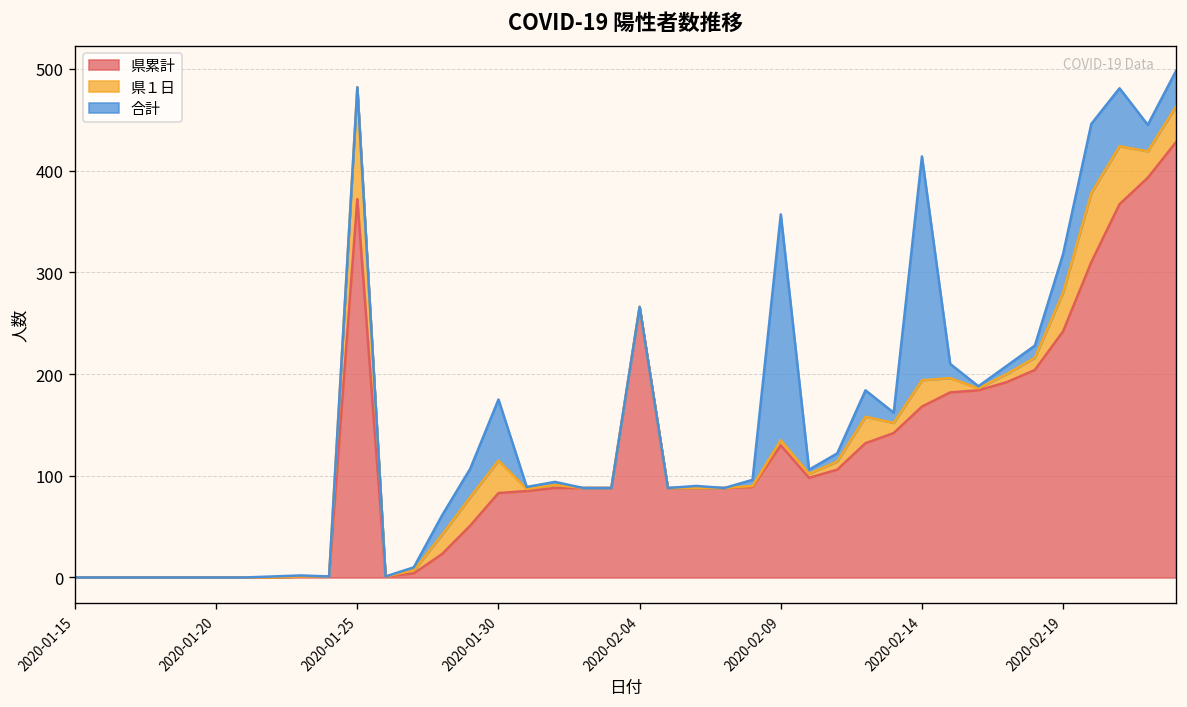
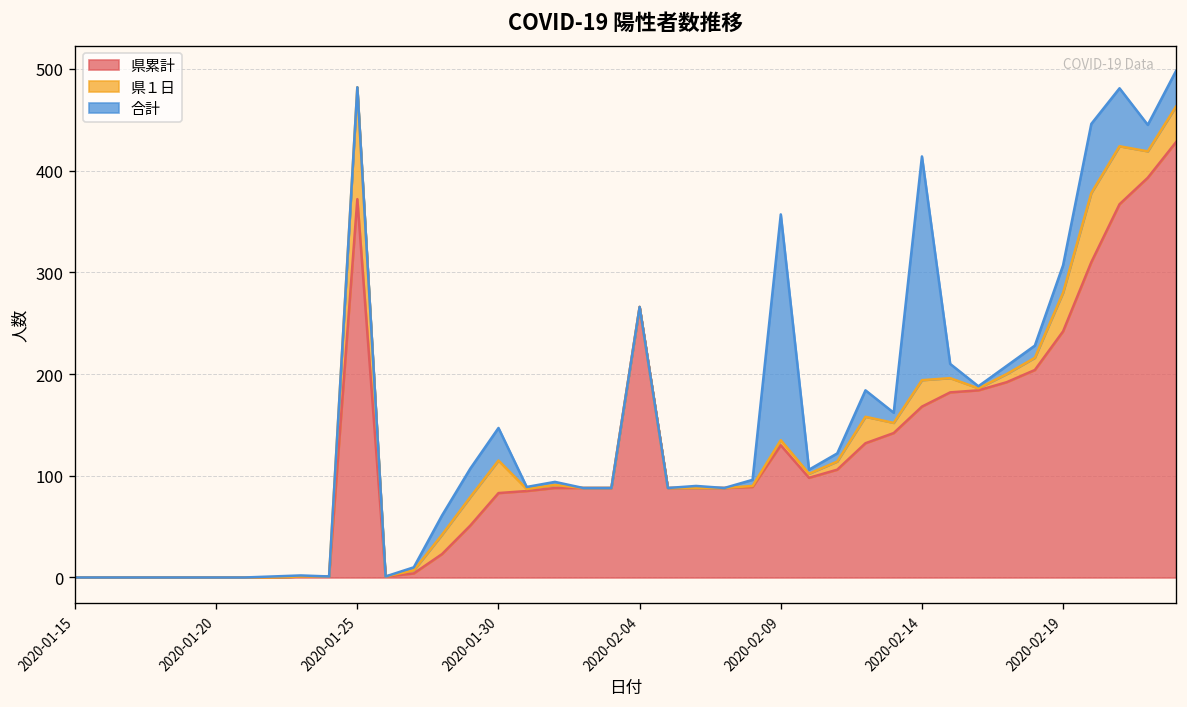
  {
    "県累計": {
      "2020-01-25": 370,
      "2020-01-30": 80,
      "2020-02-09": 130,
      "2020-02-14": 170,
      "2020-02-19": 240
    },
    "県１日": {
      "2020-01-30": 30,
      "2020-02-09": 10,
      "2020-02-14": 30,
      "2020-02-19": 40
    },
    "合計": {
-     "2020-01-30": 60,
+     "2020-01-30": 30,
      "2020-02-09": 220,
      "2020-02-14": 220,
-     "2020-02-19": 40
+     "2020-02-19": 30
    }
  }
